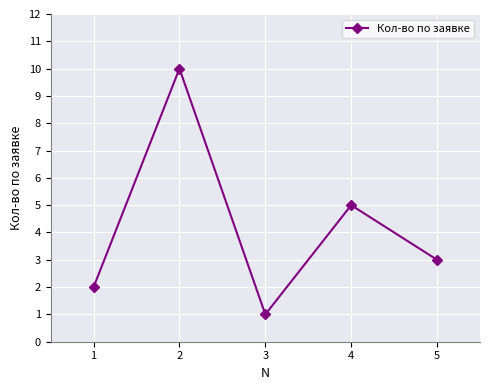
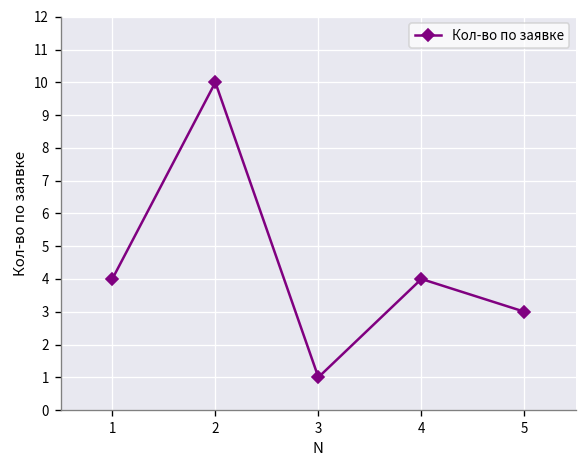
  {
-   "1": 2,
+   "1": 4,
    "2": 10,
    "3": 1,
-   "4": 5,
+   "4": 4,
    "5": 3
  }
